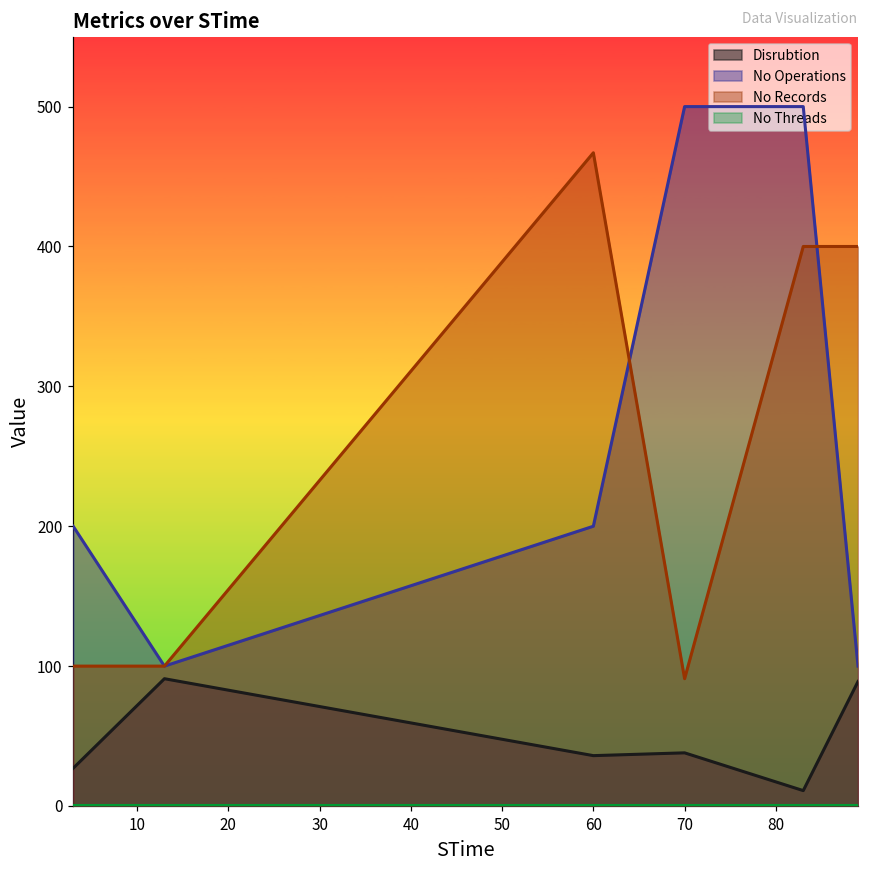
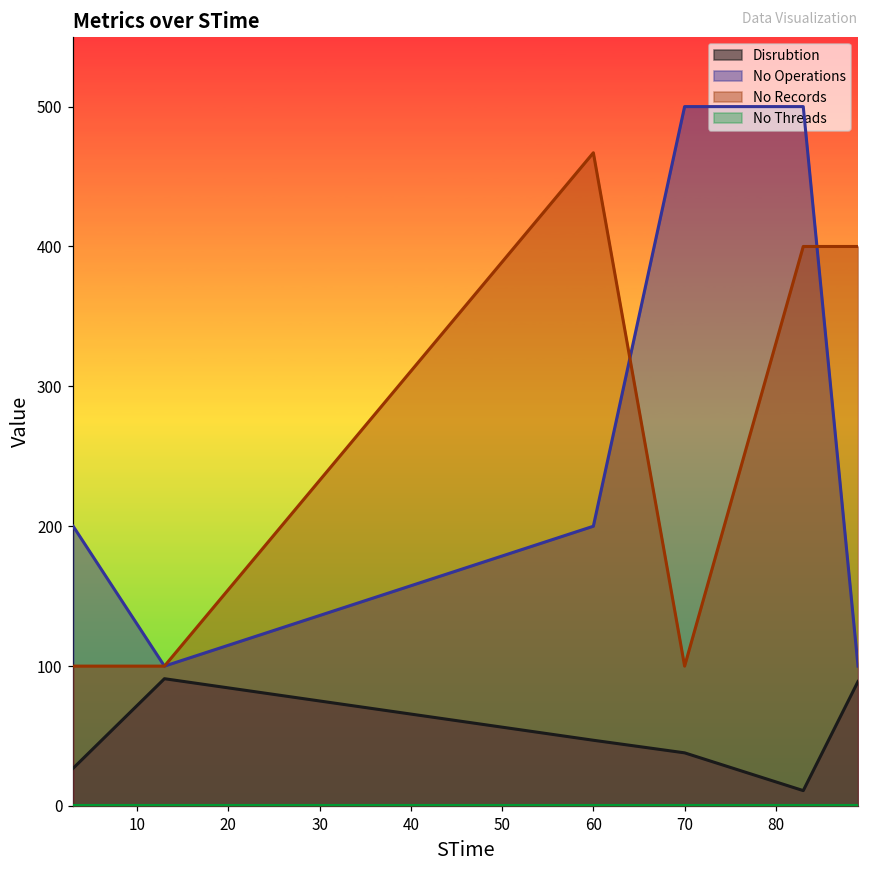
  {
    "Disrubtion": {
-     "60": 36,
+     "60": 47,
      "70": 38
    },
    "No Operations": {
      "60": 200,
      "70": 500
    },
    "No Records": {
      "60": 467,
-     "70": 91
+     "70": 100
    },
    "No Threads": {
      "60": 1,
      "70": 1
    }
  }
